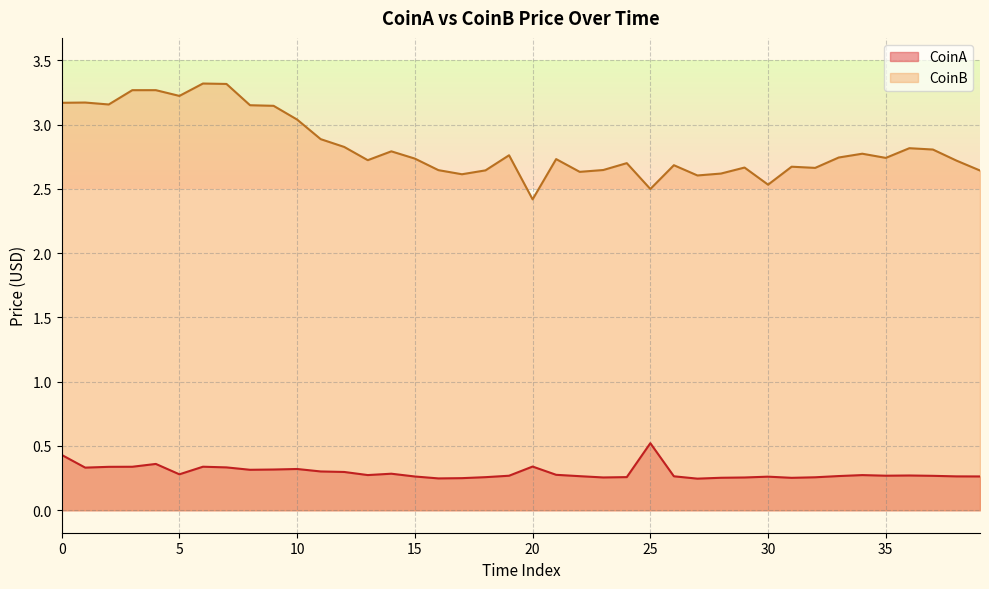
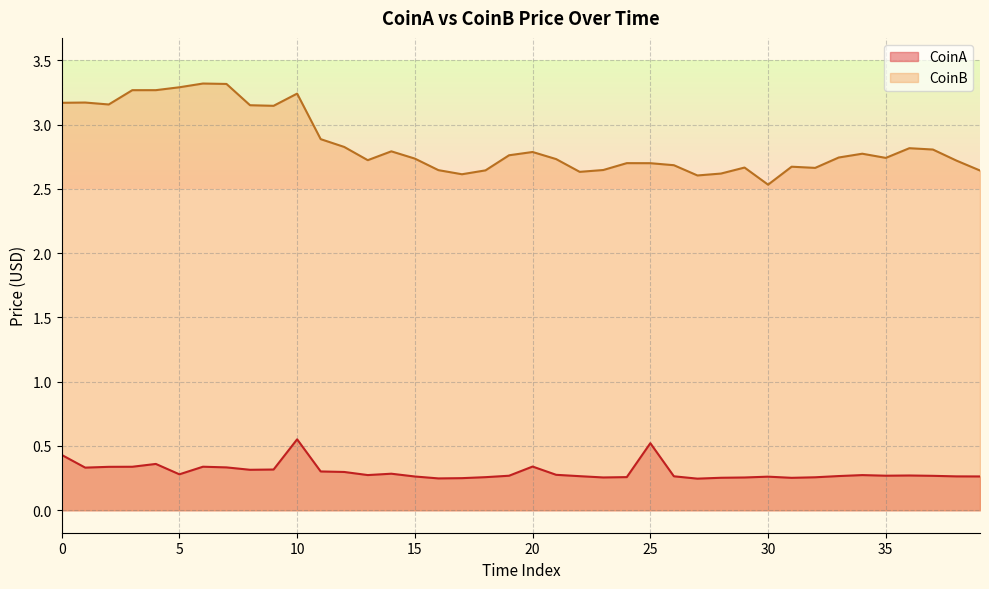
  {
    "CoinA": {
      "0": 0.43,
      "5": 0.28,
-     "10": 0.32,
+     "10": 0.55,
      "15": 0.26,
      "20": 0.34,
      "25": 0.52,
      "30": 0.26,
      "35": 0.27
    },
    "CoinB": {
      "0": 3.17,
-     "5": 3.22,
-     "10": 3.04,
+     "5": 3.29,
+     "10": 3.24,
      "15": 2.74,
-     "20": 2.42,
-     "25": 2.50,
+     "20": 2.79,
+     "25": 2.70,
      "30": 2.53,
      "35": 2.74
    }
  }
